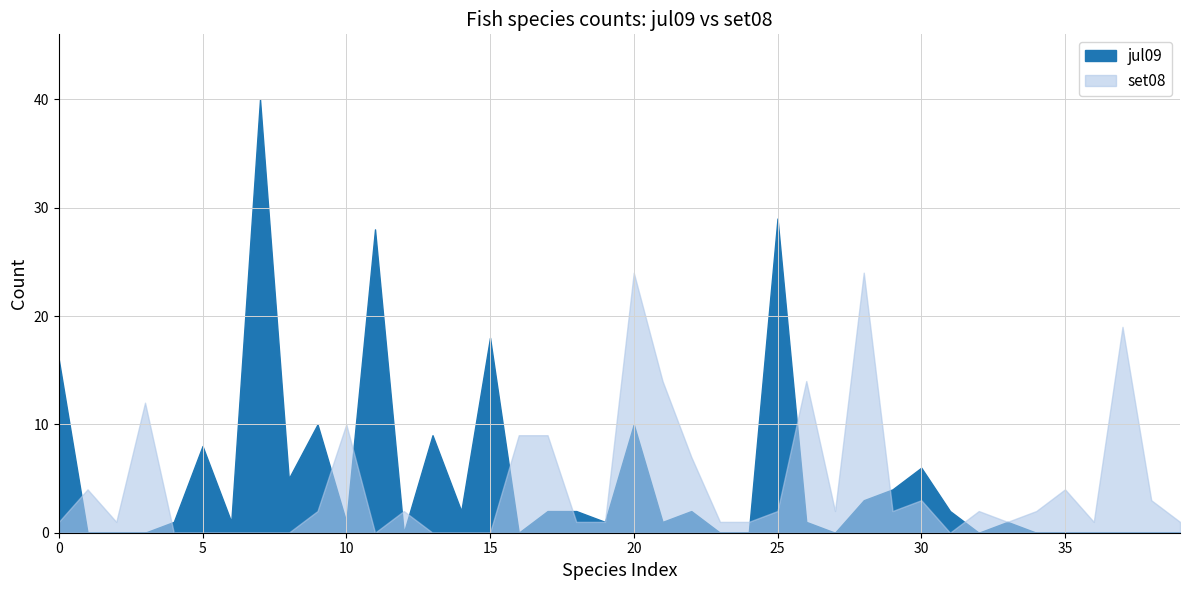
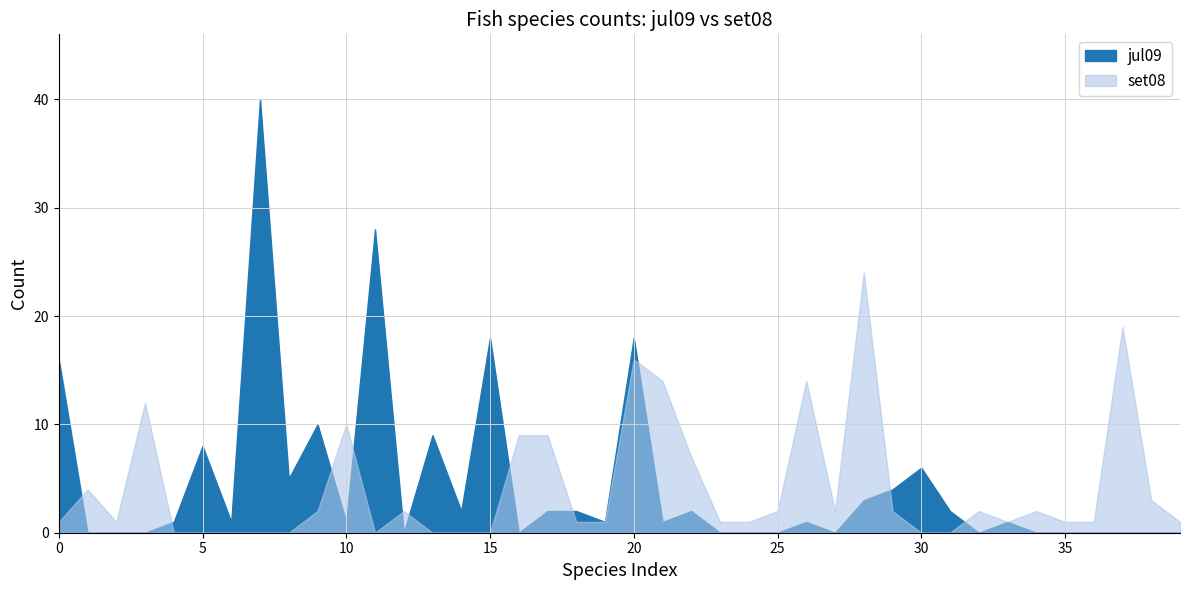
  {
    "jul09": {
      "0": 16,
      "5": 8,
      "10": 1,
      "15": 18,
-     "20": 10,
-     "25": 29,
+     "20": 18,
+     "25": 0,
      "30": 6,
      "35": 0
    },
    "set08": {
      "0": 1,
      "5": 0,
      "10": 10,
      "15": 0,
-     "20": 24,
+     "20": 16,
      "25": 2,
-     "30": 3,
-     "35": 4
+     "30": 0,
+     "35": 1
    }
  }
